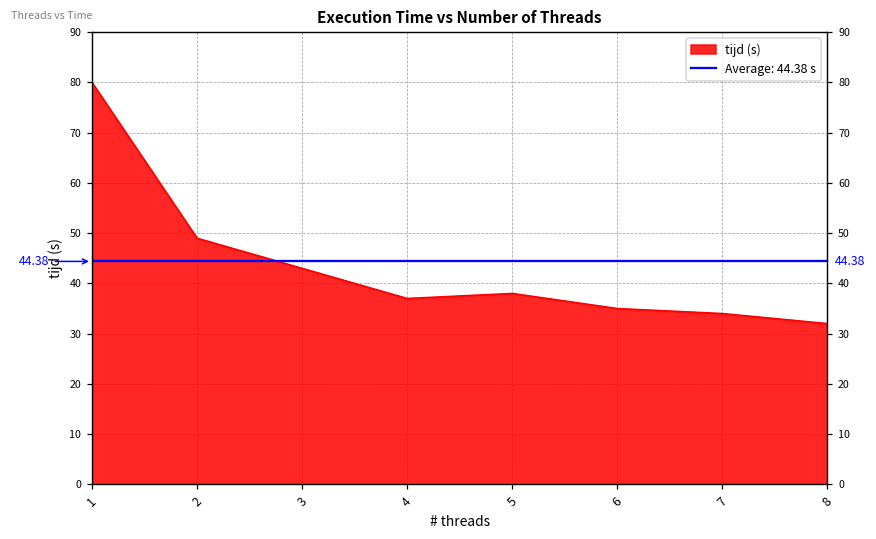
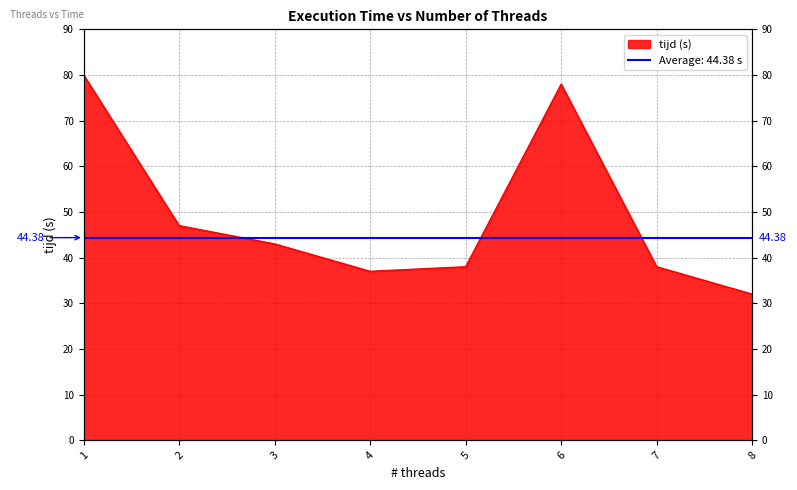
  {
    "1": 80,
-   "2": 49,
+   "2": 47,
    "3": 43,
    "4": 37,
    "5": 38,
-   "6": 35,
-   "7": 34,
+   "6": 78,
+   "7": 38,
    "8": 32
  }
